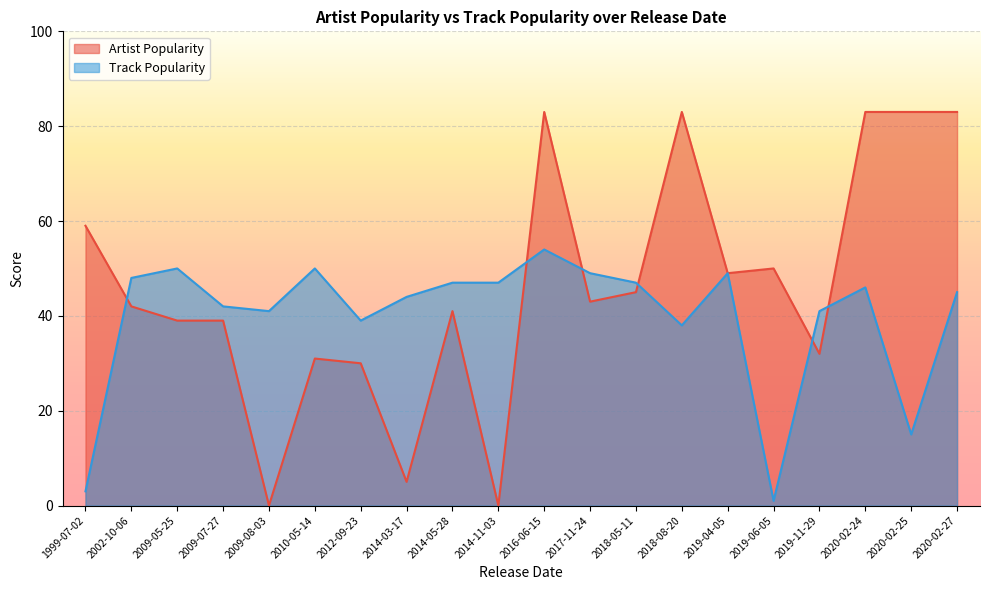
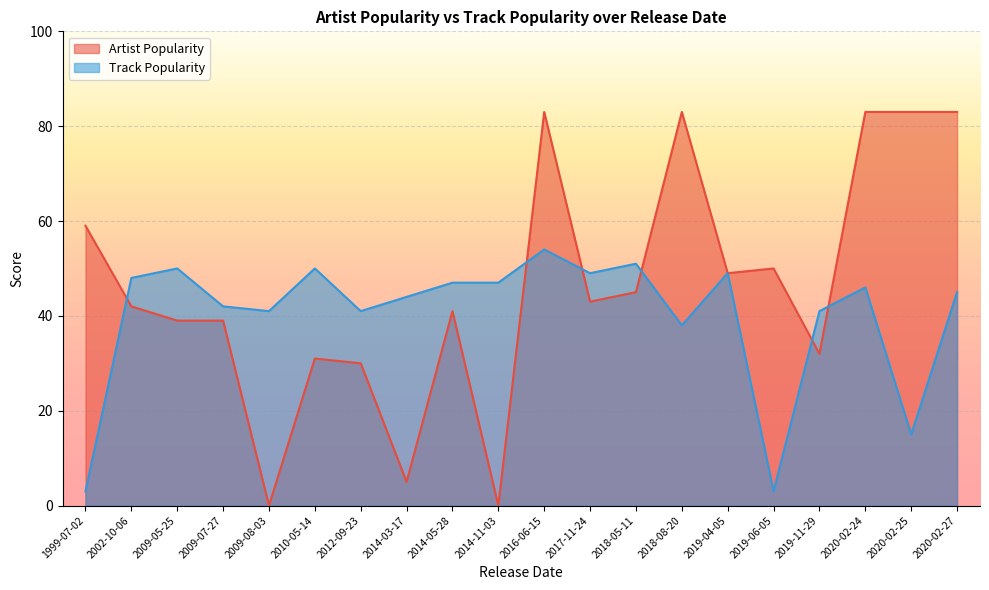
  {
    "Artist Popularity": {
      "1999-07-02": 59,
      "2002-10-06": 42,
      "2009-05-25": 39,
      "2009-07-27": 39,
      "2009-08-03": 0,
      "2010-05-14": 31,
      "2012-09-23": 30,
      "2014-03-17": 5,
      "2014-05-28": 41,
      "2014-11-03": 0,
      "2016-06-15": 83,
      "2017-11-24": 43,
      "2018-05-11": 45,
      "2018-08-20": 83,
      "2019-06-05": 50,
      "2019-11-29": 32,
      "2020-02-24": 83,
      "2020-02-25": 83,
      "2020-02-27": 83
    },
    "Track Popularity": {
      "1999-07-02": 3,
      "2002-10-06": 48,
      "2009-05-25": 50,
      "2009-07-27": 42,
      "2009-08-03": 41,
      "2010-05-14": 50,
-     "2012-09-23": 39,
+     "2012-09-23": 41,
      "2014-03-17": 44,
      "2014-05-28": 47,
      "2014-11-03": 47,
      "2016-06-15": 54,
      "2017-11-24": 49,
-     "2018-05-11": 47,
+     "2018-05-11": 51,
      "2018-08-20": 38,
-     "2019-06-05": 1,
+     "2019-06-05": 3,
      "2019-11-29": 41,
      "2020-02-24": 46,
      "2020-02-25": 15,
      "2020-02-27": 45
    }
  }
